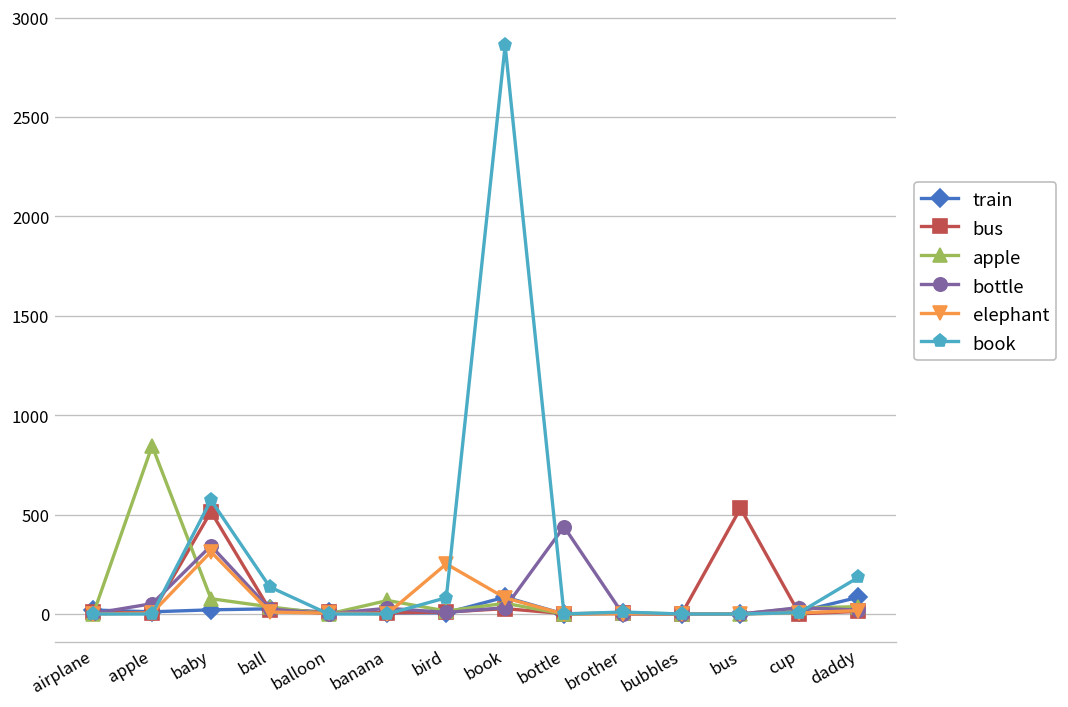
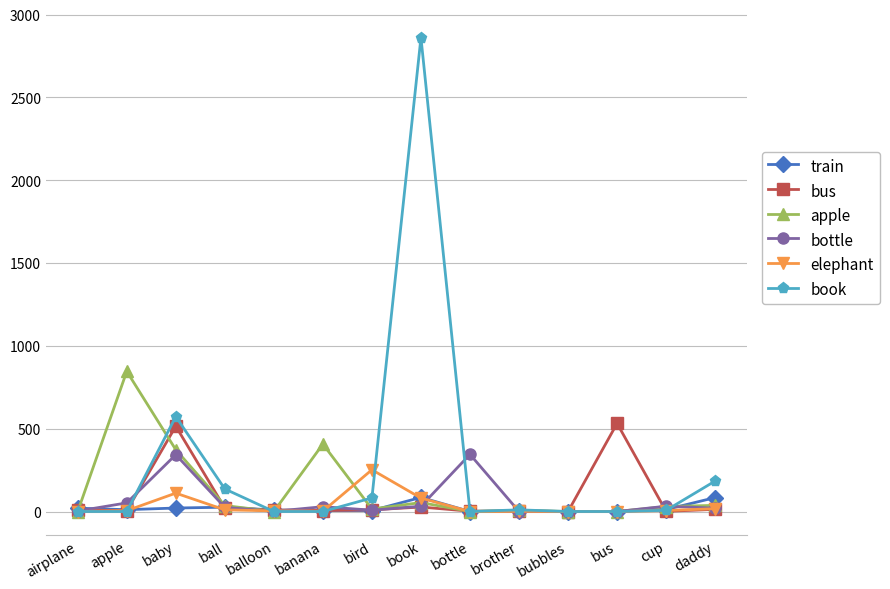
  {
    "bus": {
      "baby": 520,
      "bus": 530
    },
    "apple": {
      "apple": 850,
-     "baby": 80,
-     "banana": 70,
+     "baby": 370,
+     "banana": 410,
      "book": 50,
      "daddy": 40
    },
    "bottle": {
      "apple": 50,
      "baby": 340,
      "banana": 30,
-     "bottle": 440
+     "bottle": 350
    },
    "elephant": {
-     "baby": 310,
+     "baby": 110,
      "bird": 250
    }
  }
